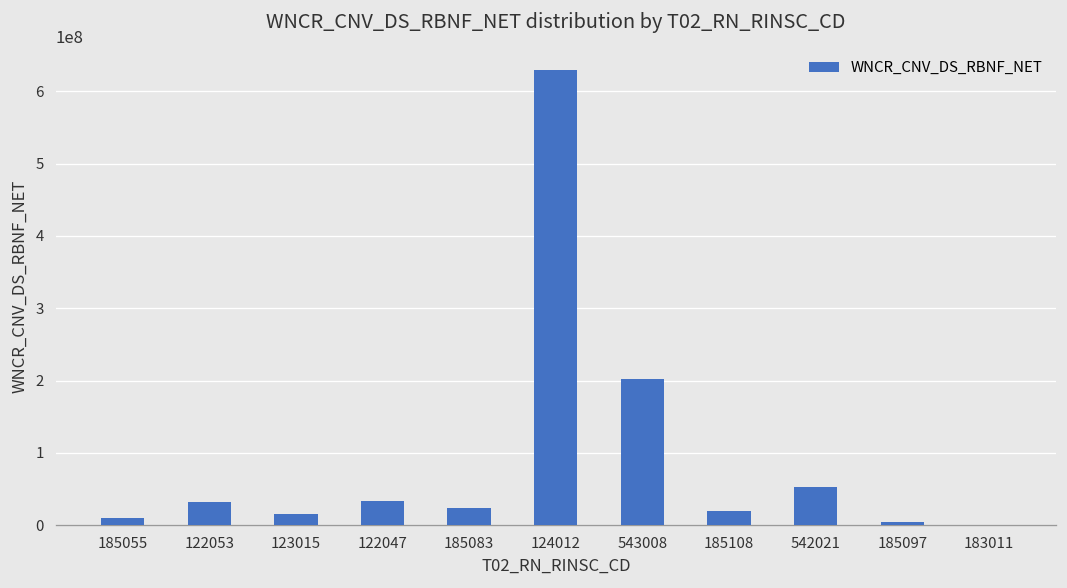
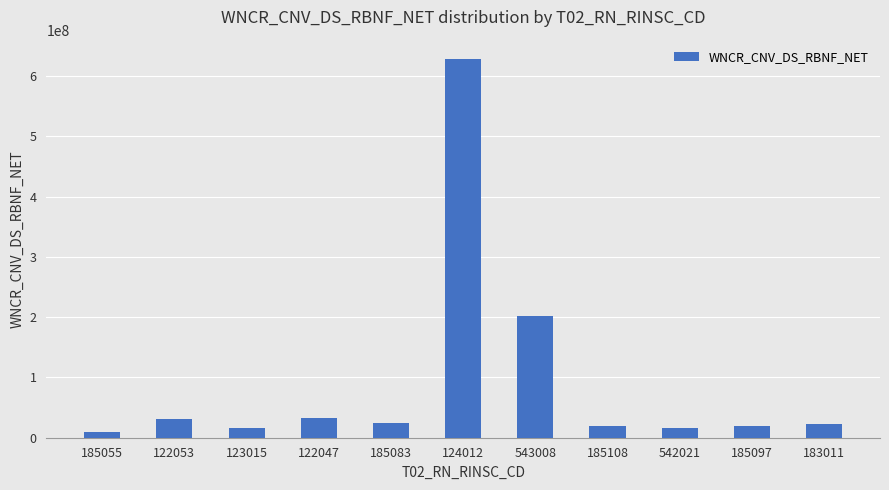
  {
    "185055": 10000000,
    "122053": 30000000,
    "123015": 20000000,
    "122047": 30000000,
    "185083": 20000000,
    "124012": 630000000,
    "543008": 200000000,
    "185108": 20000000,
-   "542021": 50000000,
-   "185097": 0,
-   "183011": 0
+   "542021": 20000000,
+   "185097": 20000000,
+   "183011": 20000000
  }
